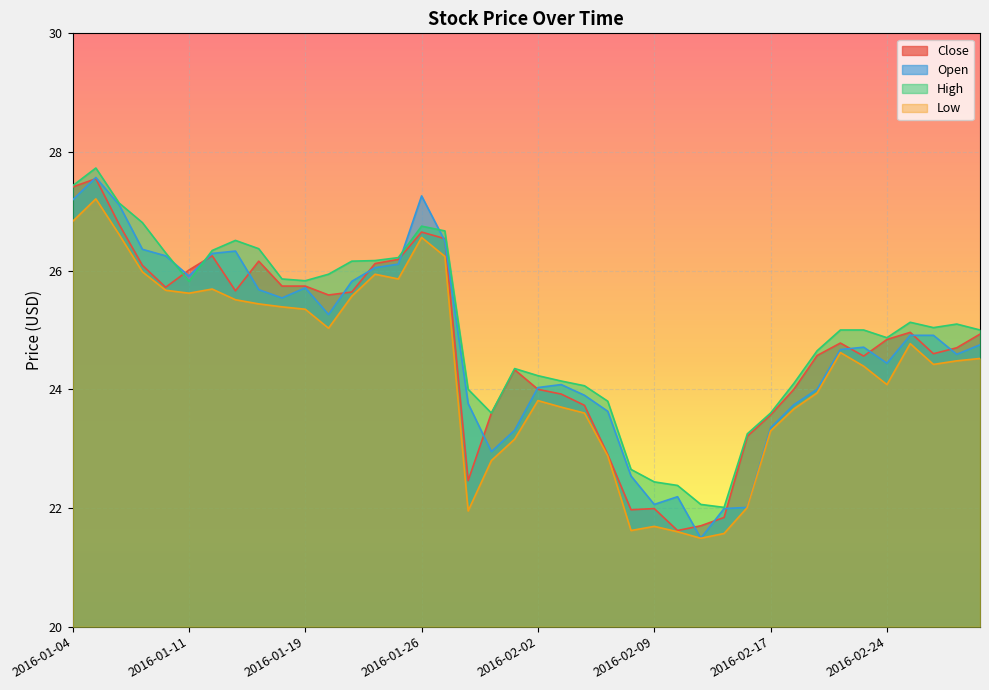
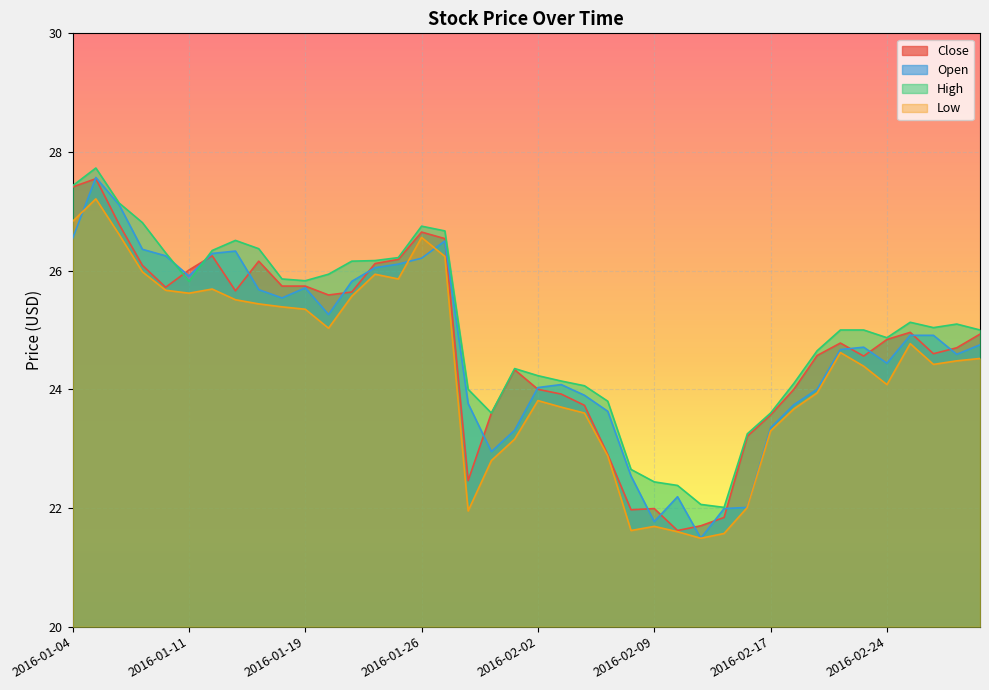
  {
    "Close": {
      "2016-01-11": 26.0,
      "2016-01-26": 26.7,
      "2016-02-09": 22.0
    },
    "Open": {
-     "2016-01-04": 27.2,
+     "2016-01-04": 26.5,
      "2016-01-11": 25.9,
-     "2016-01-26": 27.3,
-     "2016-02-09": 22.1,
+     "2016-01-26": 26.2,
+     "2016-02-09": 21.8,
      "2016-02-17": 23.4,
      "2016-02-24": 24.4
    },
    "High": {
      "2016-01-11": 25.8,
      "2016-01-19": 25.8,
      "2016-01-26": 26.8,
      "2016-02-02": 24.2,
      "2016-02-09": 22.4
    },
    "Low": {
      "2016-01-04": 26.8,
      "2016-01-11": 25.6,
      "2016-01-19": 25.4,
      "2016-01-26": 26.6,
      "2016-02-02": 23.8,
      "2016-02-09": 21.7,
      "2016-02-17": 23.3,
      "2016-02-24": 24.1
    }
  }
